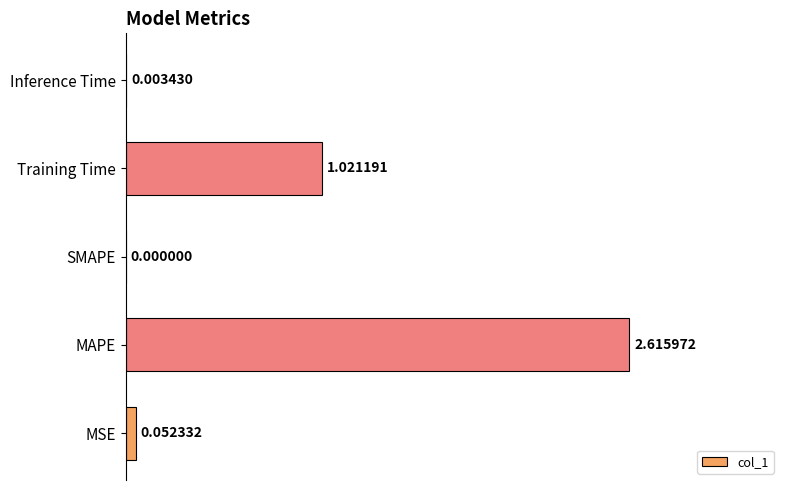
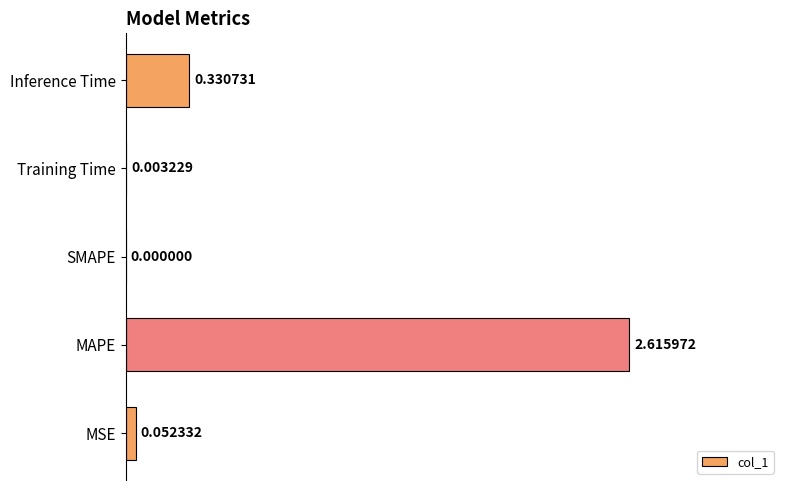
  {
-   "Inference Time": 0.003430,
-   "Training Time": 1.021191,
+   "Inference Time": 0.330731,
+   "Training Time": 0.003229,
    "SMAPE": 0.000000,
    "MAPE": 2.615972,
    "MSE": 0.052332
  }
